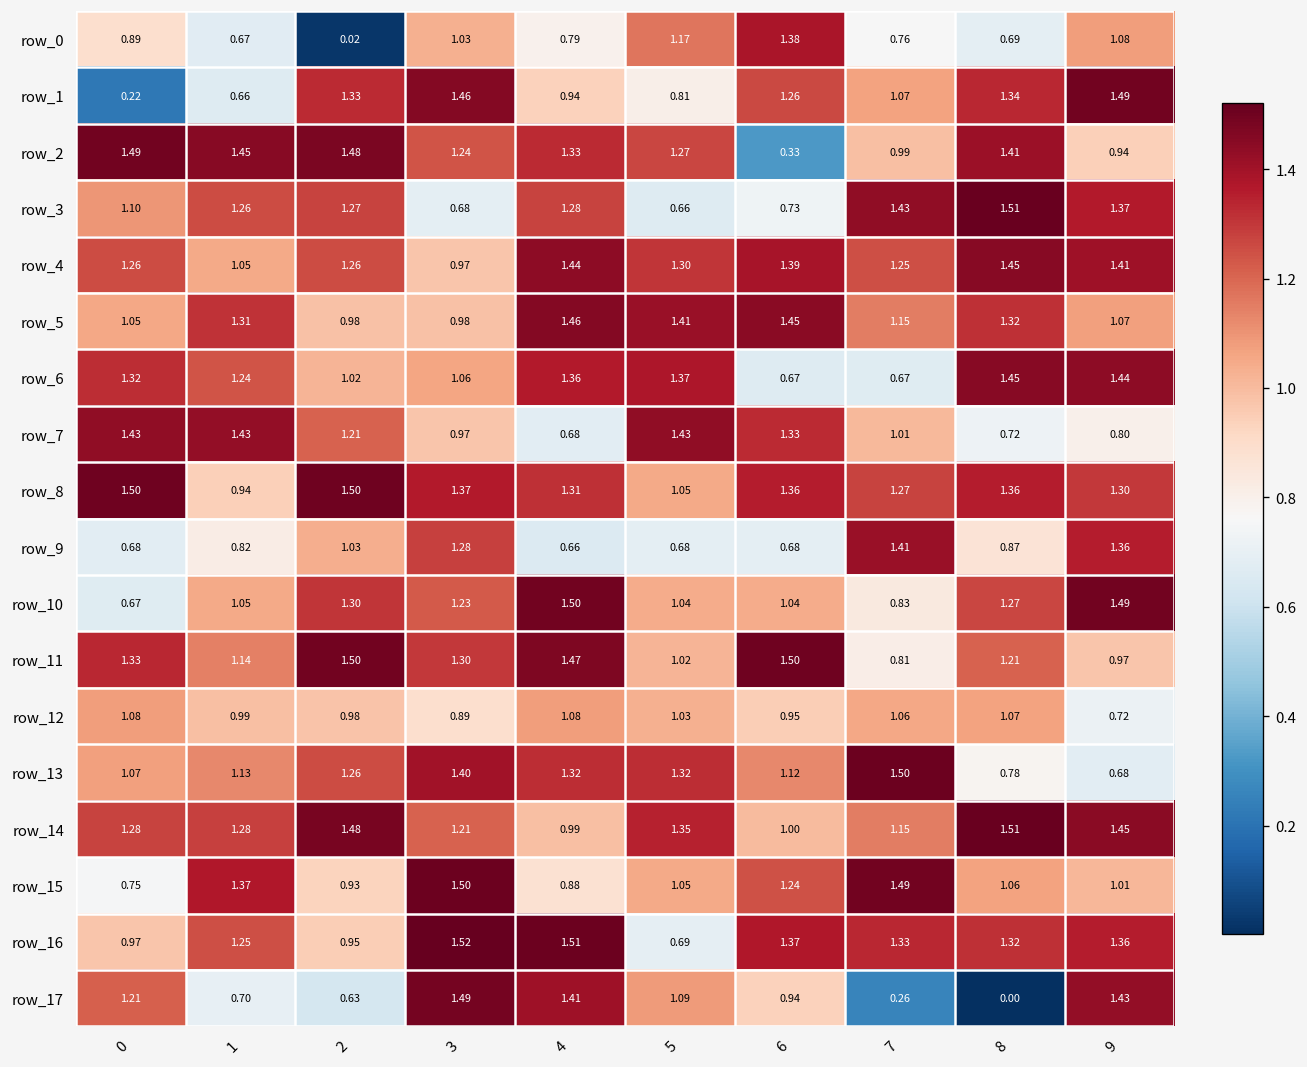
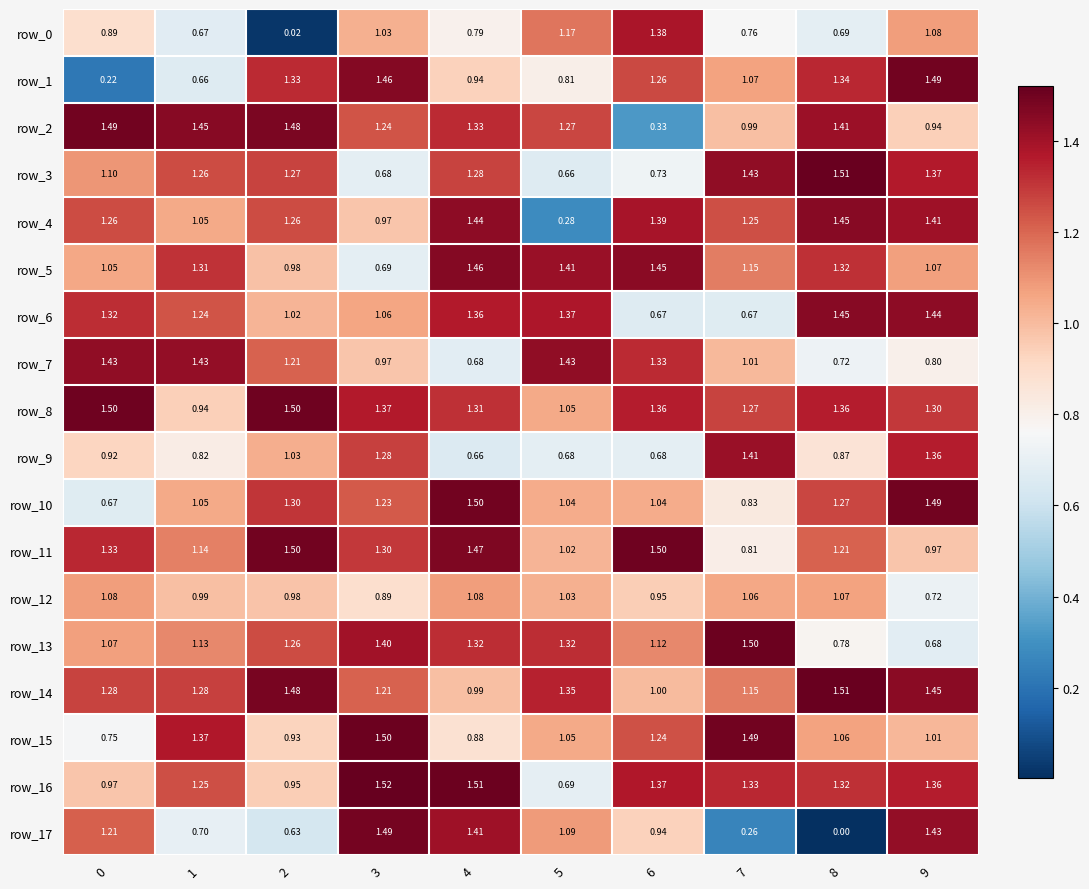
  {
    "row_0": {
      "0": 0.89,
      "1": 0.67,
      "2": 0.02,
      "3": 1.03,
      "4": 0.79,
      "5": 1.17,
      "6": 1.38,
      "7": 0.76,
      "8": 0.69,
      "9": 1.08
    },
    "row_1": {
      "0": 0.22,
      "1": 0.66,
      "2": 1.33,
      "3": 1.46,
      "4": 0.94,
      "5": 0.81,
      "6": 1.26,
      "7": 1.07,
      "8": 1.34,
      "9": 1.49
    },
    "row_2": {
      "0": 1.49,
      "1": 1.45,
      "2": 1.48,
      "3": 1.24,
      "4": 1.33,
      "5": 1.27,
      "6": 0.33,
      "7": 0.99,
      "8": 1.41,
      "9": 0.94
    },
    "row_3": {
      "0": 1.10,
      "1": 1.26,
      "2": 1.27,
      "3": 0.68,
      "4": 1.28,
      "5": 0.66,
      "6": 0.73,
      "7": 1.43,
      "8": 1.51,
      "9": 1.37
    },
    "row_4": {
      "0": 1.26,
      "1": 1.05,
      "2": 1.26,
      "3": 0.97,
      "4": 1.44,
-     "5": 1.30,
+     "5": 0.28,
      "6": 1.39,
      "7": 1.25,
      "8": 1.45,
      "9": 1.41
    },
    "row_5": {
      "0": 1.05,
      "1": 1.31,
      "2": 0.98,
-     "3": 0.98,
+     "3": 0.69,
      "4": 1.46,
      "5": 1.41,
      "6": 1.45,
      "7": 1.15,
      "8": 1.32,
      "9": 1.07
    },
    "row_6": {
      "0": 1.32,
      "1": 1.24,
      "2": 1.02,
      "3": 1.06,
      "4": 1.36,
      "5": 1.37,
      "6": 0.67,
      "7": 0.67,
      "8": 1.45,
      "9": 1.44
    },
    "row_7": {
      "0": 1.43,
      "1": 1.43,
      "2": 1.21,
      "3": 0.97,
      "4": 0.68,
      "5": 1.43,
      "6": 1.33,
      "7": 1.01,
      "8": 0.72,
      "9": 0.80
    },
    "row_8": {
      "0": 1.50,
      "1": 0.94,
      "2": 1.50,
      "3": 1.37,
      "4": 1.31,
      "5": 1.05,
      "6": 1.36,
      "7": 1.27,
      "8": 1.36,
      "9": 1.30
    },
    "row_9": {
-     "0": 0.68,
+     "0": 0.92,
      "1": 0.82,
      "2": 1.03,
      "3": 1.28,
      "4": 0.66,
      "5": 0.68,
      "6": 0.68,
      "7": 1.41,
      "8": 0.87,
      "9": 1.36
    },
    "row_10": {
      "0": 0.67,
      "1": 1.05,
      "2": 1.30,
      "3": 1.23,
      "4": 1.50,
      "5": 1.04,
      "6": 1.04,
      "7": 0.83,
      "8": 1.27,
      "9": 1.49
    },
    "row_11": {
      "0": 1.33,
      "1": 1.14,
      "2": 1.50,
      "3": 1.30,
      "4": 1.47,
      "5": 1.02,
      "6": 1.50,
      "7": 0.81,
      "8": 1.21,
      "9": 0.97
    },
    "row_12": {
      "0": 1.08,
      "1": 0.99,
      "2": 0.98,
      "3": 0.89,
      "4": 1.08,
      "5": 1.03,
      "6": 0.95,
      "7": 1.06,
      "8": 1.07,
      "9": 0.72
    },
    "row_13": {
      "0": 1.07,
      "1": 1.13,
      "2": 1.26,
      "3": 1.40,
      "4": 1.32,
      "5": 1.32,
      "6": 1.12,
      "7": 1.50,
      "8": 0.78,
      "9": 0.68
    },
    "row_14": {
      "0": 1.28,
      "1": 1.28,
      "2": 1.48,
      "3": 1.21,
      "4": 0.99,
      "5": 1.35,
      "6": 1.00,
      "7": 1.15,
      "8": 1.51,
      "9": 1.45
    },
    "row_15": {
      "0": 0.75,
      "1": 1.37,
      "2": 0.93,
      "3": 1.50,
      "4": 0.88,
      "5": 1.05,
      "6": 1.24,
      "7": 1.49,
      "8": 1.06,
      "9": 1.01
    },
    "row_16": {
      "0": 0.97,
      "1": 1.25,
      "2": 0.95,
      "3": 1.52,
      "4": 1.51,
      "5": 0.69,
      "6": 1.37,
      "7": 1.33,
      "8": 1.32,
      "9": 1.36
    },
    "row_17": {
      "0": 1.21,
      "1": 0.70,
      "2": 0.63,
      "3": 1.49,
      "4": 1.41,
      "5": 1.09,
      "6": 0.94,
      "7": 0.26,
      "8": 0.00,
      "9": 1.43
    }
  }
